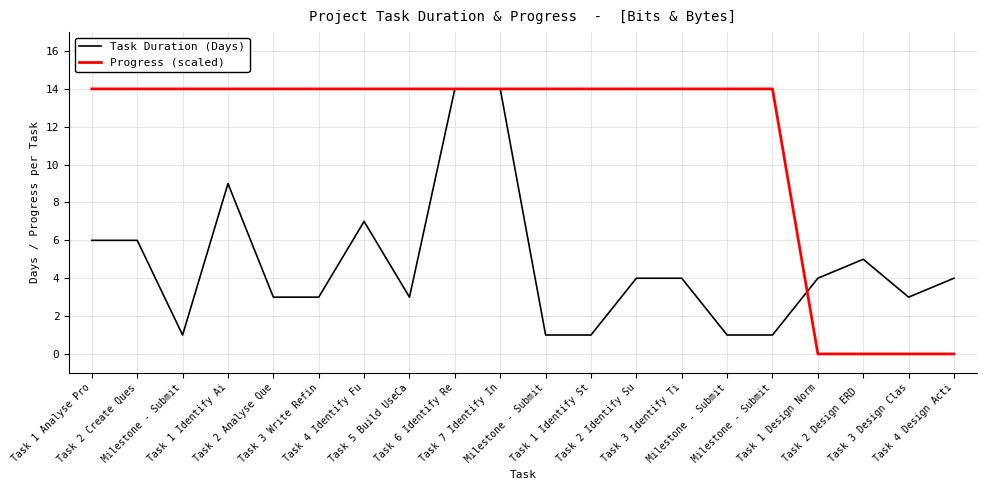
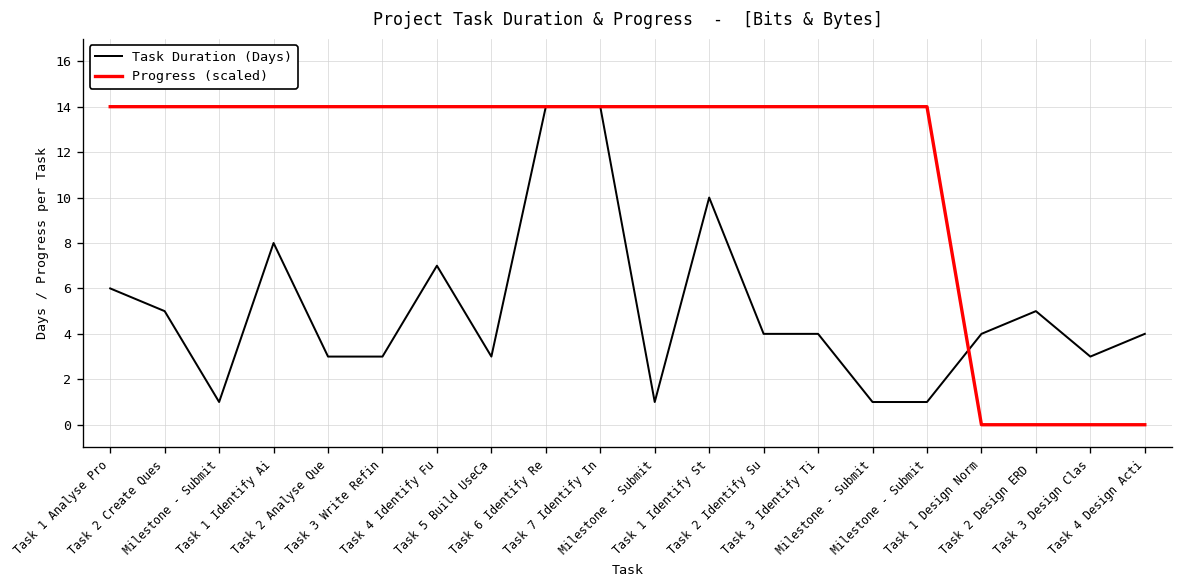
  {
    "Task Duration (Days)": {
      "Task 1 Analyse Pro": 6,
-     "Task 2 Create Ques": 6,
-     "Task 1 Identify Ai": 9,
+     "Task 2 Create Ques": 5,
+     "Task 1 Identify Ai": 8,
      "Task 2 Analyse Que": 3,
      "Task 3 Write Refin": 3,
      "Task 4 Identify Fu": 7,
      "Task 5 Build UseCa": 3,
-     "Task 1 Identify St": 1,
+     "Task 1 Identify St": 10,
      "Task 2 Identify Su": 4,
      "Task 3 Identify Ti": 4,
      "Task 1 Design Norm": 4,
      "Task 2 Design ERD": 5,
      "Task 3 Design Clas": 3,
      "Task 4 Design Acti": 4
    },
    "Progress (scaled)": {
      "Task 1 Analyse Pro": 14,
      "Task 2 Create Ques": 14,
      "Task 1 Identify Ai": 14,
      "Task 2 Analyse Que": 14,
      "Task 3 Write Refin": 14,
      "Task 4 Identify Fu": 14,
      "Task 5 Build UseCa": 14,
      "Task 1 Identify St": 14,
      "Task 2 Identify Su": 14,
      "Task 3 Identify Ti": 14,
      "Task 1 Design Norm": 0,
      "Task 2 Design ERD": 0,
      "Task 3 Design Clas": 0,
      "Task 4 Design Acti": 0
    }
  }
